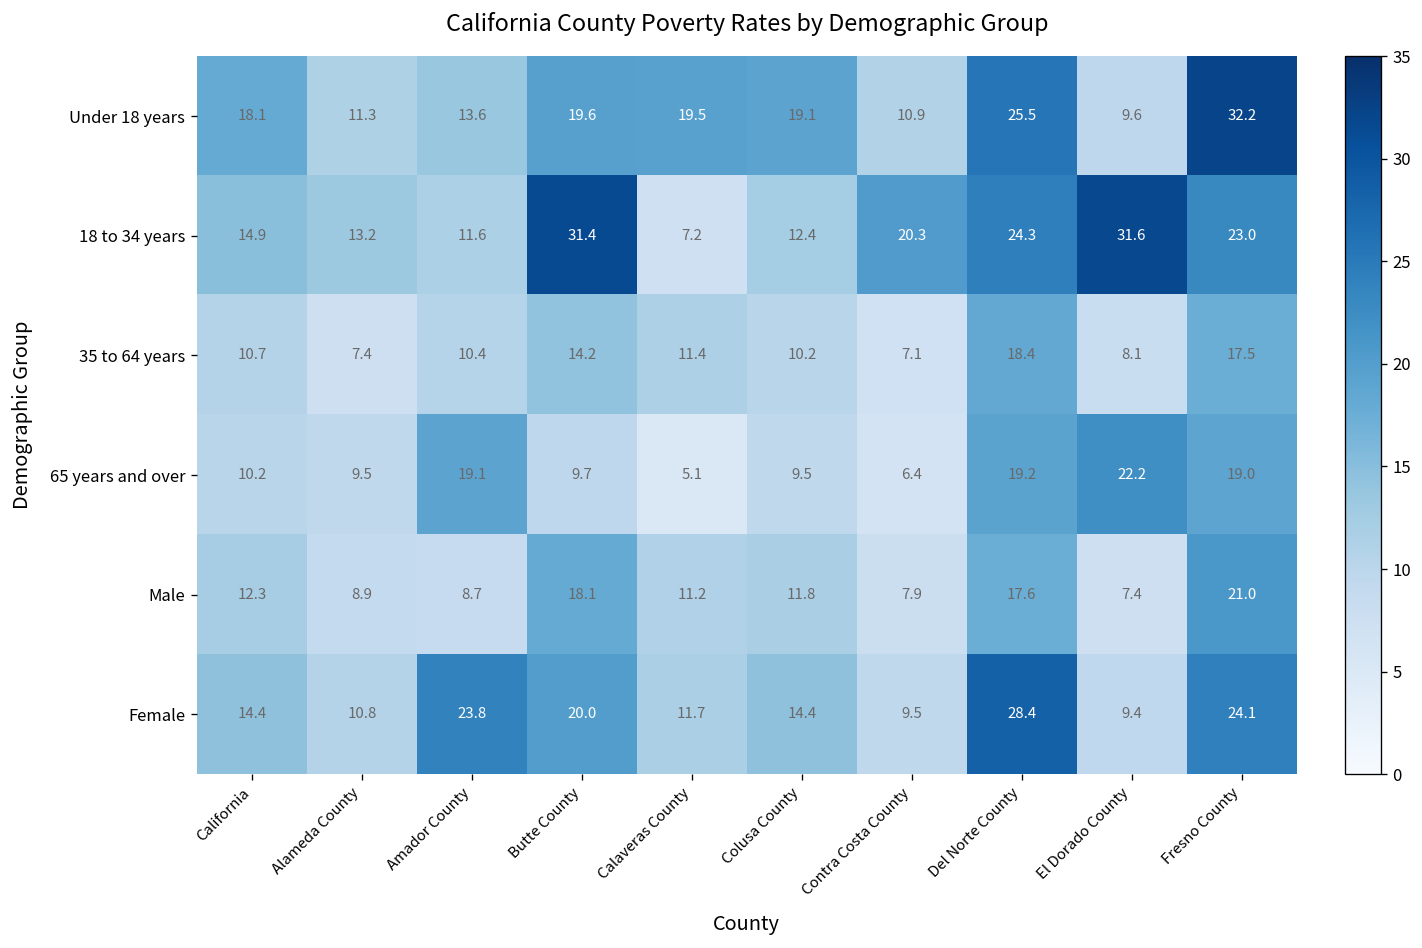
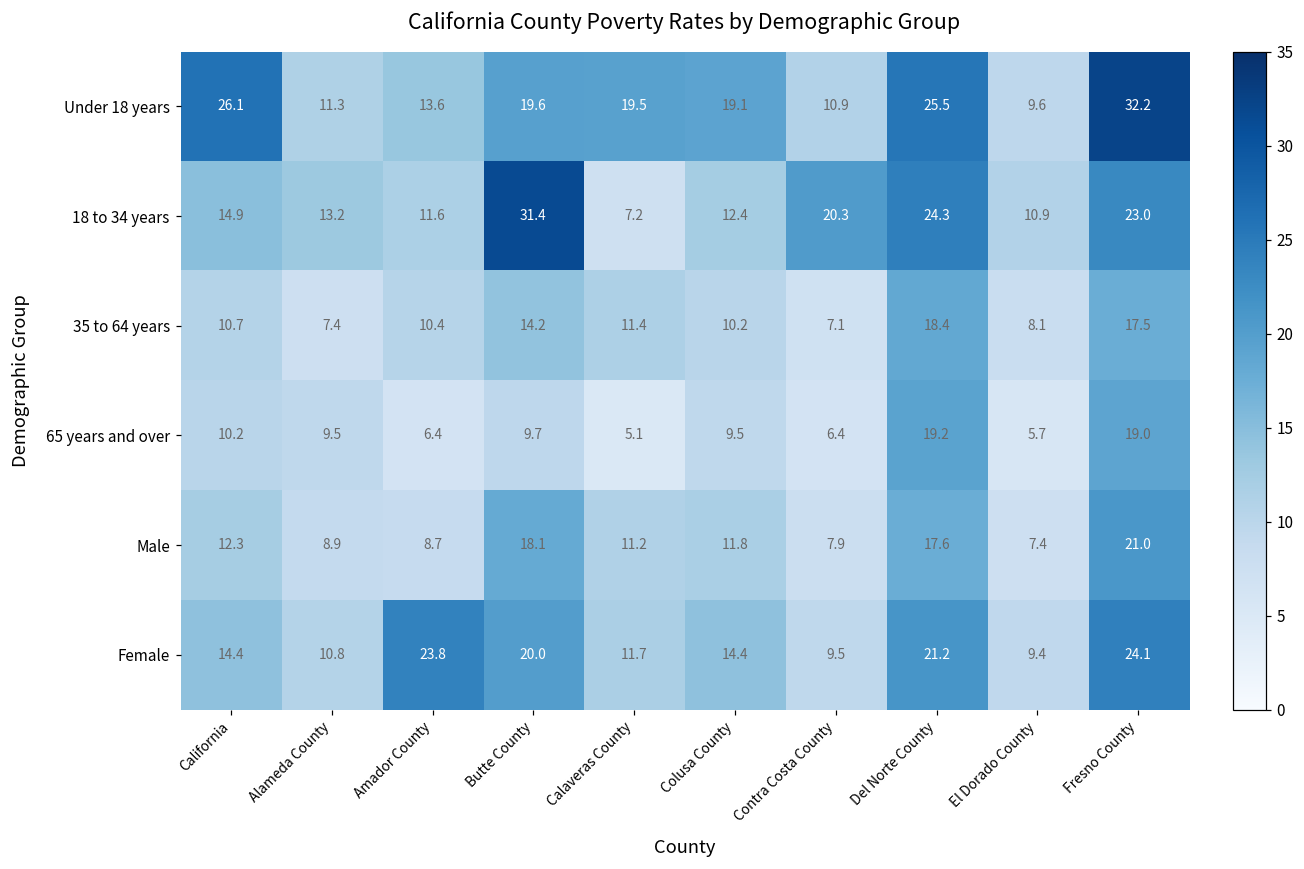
  {
    "Under 18 years": {
-     "California": 18.1,
+     "California": 26.1,
      "Alameda County": 11.3,
      "Amador County": 13.6,
      "Butte County": 19.6,
      "Calaveras County": 19.5,
      "Colusa County": 19.1,
      "Contra Costa County": 10.9,
      "Del Norte County": 25.5,
      "El Dorado County": 9.6,
      "Fresno County": 32.2
    },
    "18 to 34 years": {
      "California": 14.9,
      "Alameda County": 13.2,
      "Amador County": 11.6,
      "Butte County": 31.4,
      "Calaveras County": 7.2,
      "Colusa County": 12.4,
      "Contra Costa County": 20.3,
      "Del Norte County": 24.3,
-     "El Dorado County": 31.6,
+     "El Dorado County": 10.9,
      "Fresno County": 23.0
    },
    "35 to 64 years": {
      "California": 10.7,
      "Alameda County": 7.4,
      "Amador County": 10.4,
      "Butte County": 14.2,
      "Calaveras County": 11.4,
      "Colusa County": 10.2,
      "Contra Costa County": 7.1,
      "Del Norte County": 18.4,
      "El Dorado County": 8.1,
      "Fresno County": 17.5
    },
    "65 years and over": {
      "California": 10.2,
      "Alameda County": 9.5,
-     "Amador County": 19.1,
+     "Amador County": 6.4,
      "Butte County": 9.7,
      "Calaveras County": 5.1,
      "Colusa County": 9.5,
      "Contra Costa County": 6.4,
      "Del Norte County": 19.2,
-     "El Dorado County": 22.2,
+     "El Dorado County": 5.7,
      "Fresno County": 19.0
    },
    "Male": {
      "California": 12.3,
      "Alameda County": 8.9,
      "Amador County": 8.7,
      "Butte County": 18.1,
      "Calaveras County": 11.2,
      "Colusa County": 11.8,
      "Contra Costa County": 7.9,
      "Del Norte County": 17.6,
      "El Dorado County": 7.4,
      "Fresno County": 21.0
    },
    "Female": {
      "California": 14.4,
      "Alameda County": 10.8,
      "Amador County": 23.8,
      "Butte County": 20.0,
      "Calaveras County": 11.7,
      "Colusa County": 14.4,
      "Contra Costa County": 9.5,
-     "Del Norte County": 28.4,
+     "Del Norte County": 21.2,
      "El Dorado County": 9.4,
      "Fresno County": 24.1
    }
  }
